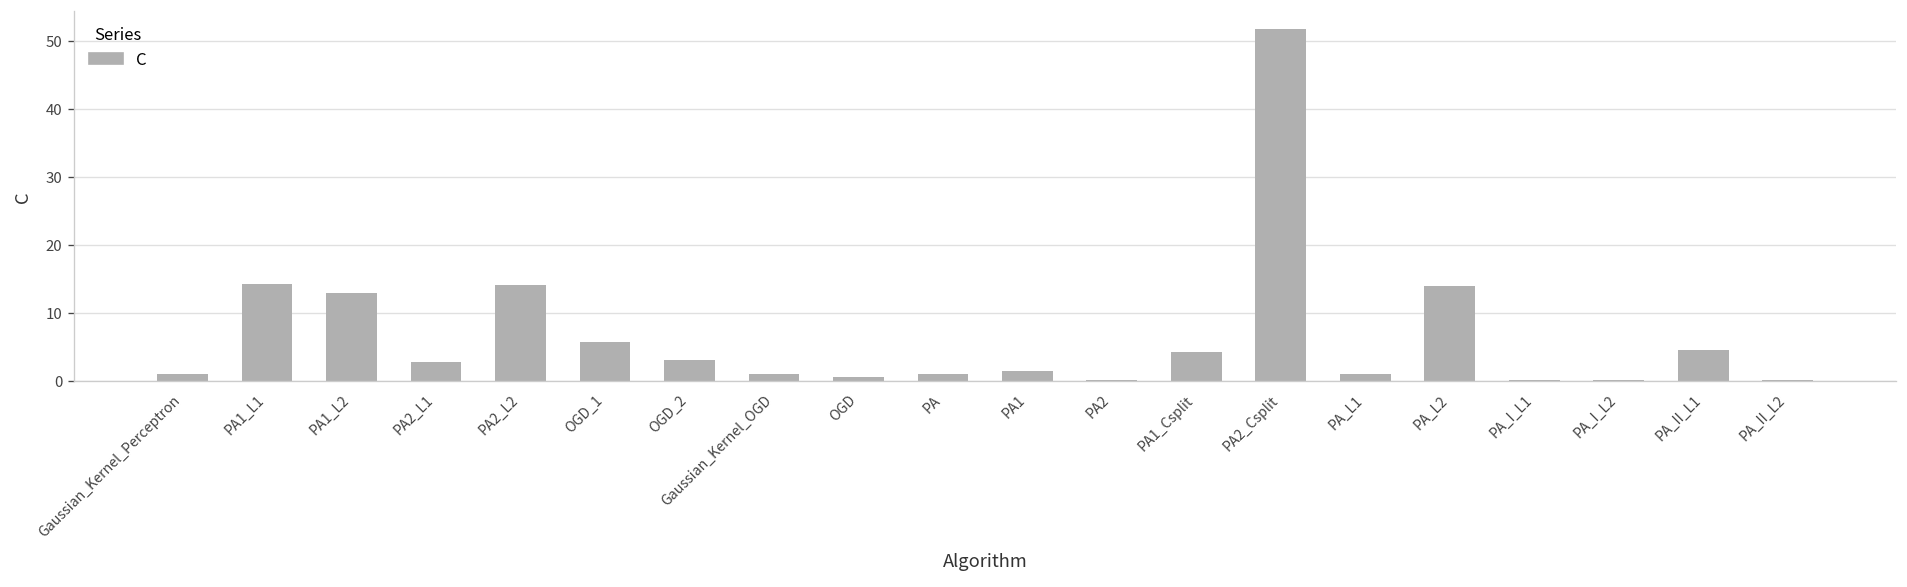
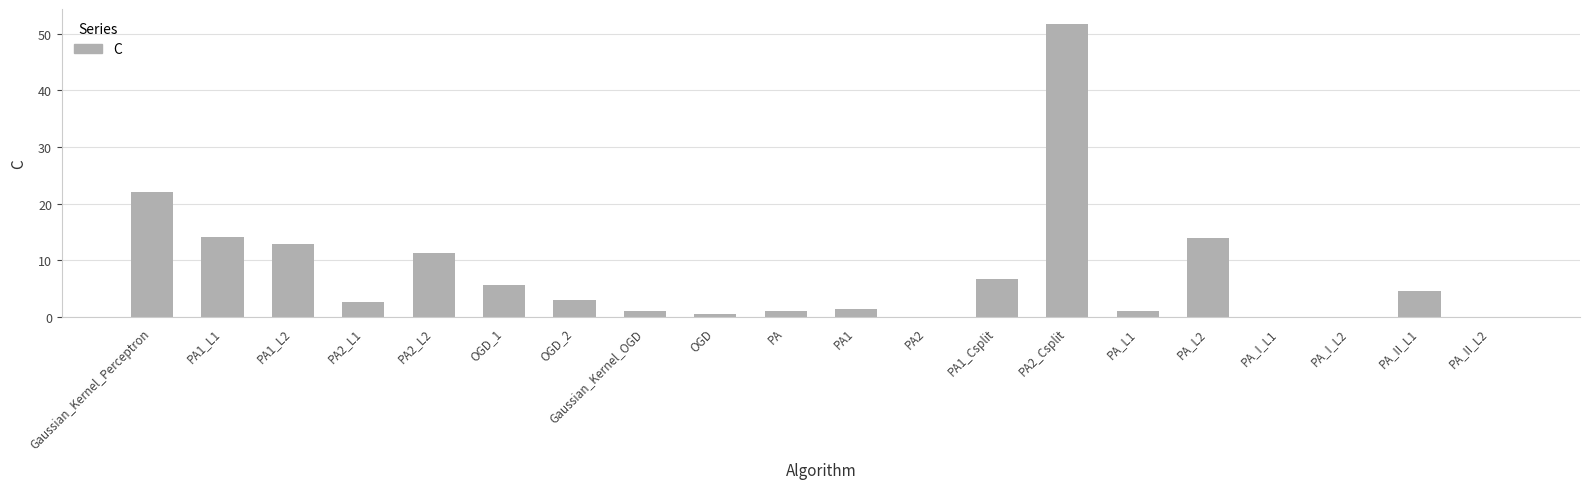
  {
-   "Gaussian_Kernel_Perceptron": 1,
+   "Gaussian_Kernel_Perceptron": 22,
    "PA1_L1": 14,
    "PA1_L2": 13,
    "PA2_L1": 3,
-   "PA2_L2": 14,
+   "PA2_L2": 11,
    "OGD_1": 6,
    "OGD_2": 3,
    "Gaussian_Kernel_OGD": 1,
    "OGD": 1,
    "PA": 1,
    "PA1": 1,
-   "PA1_Csplit": 4,
+   "PA1_Csplit": 7,
    "PA2_Csplit": 52,
    "PA_L1": 1,
    "PA_L2": 14,
    "PA_II_L1": 5
  }
